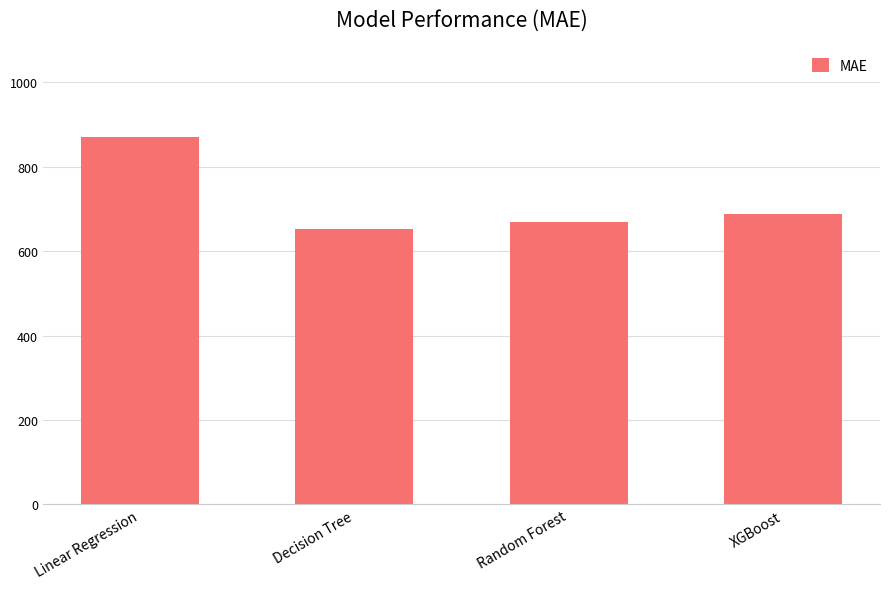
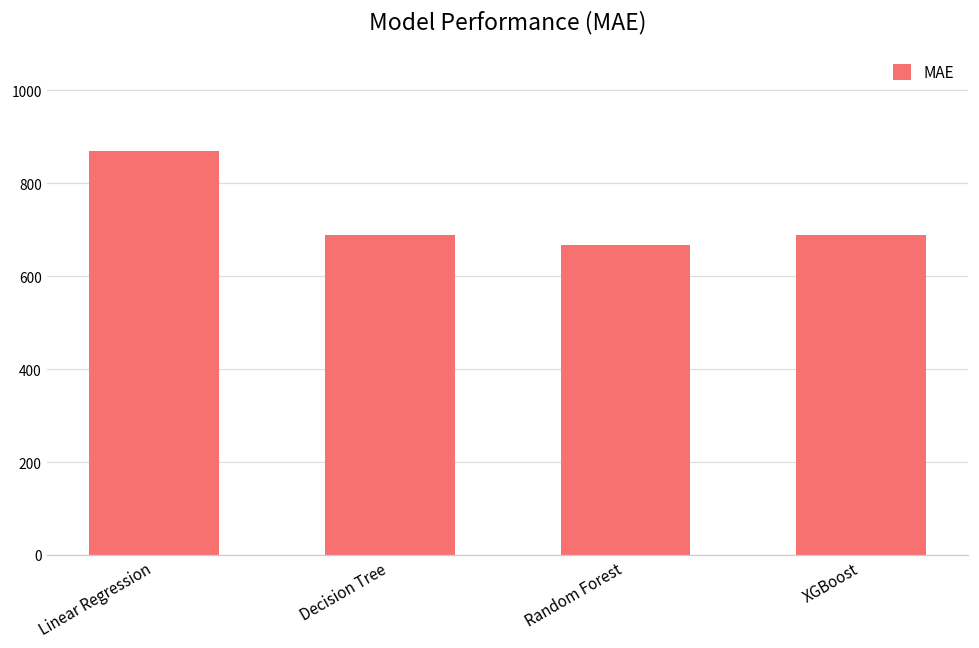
  {
    "Linear Regression": 870,
-   "Decision Tree": 650,
+   "Decision Tree": 690,
    "Random Forest": 670,
    "XGBoost": 690
  }
